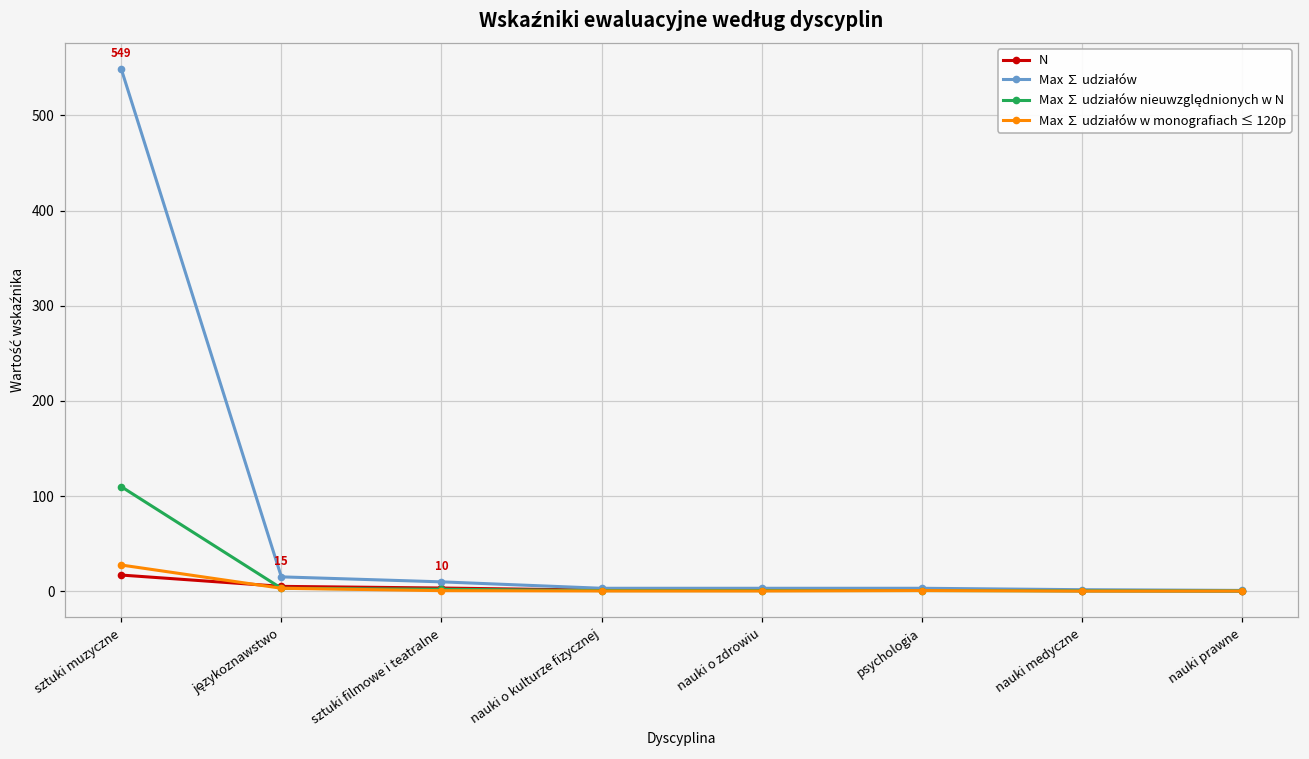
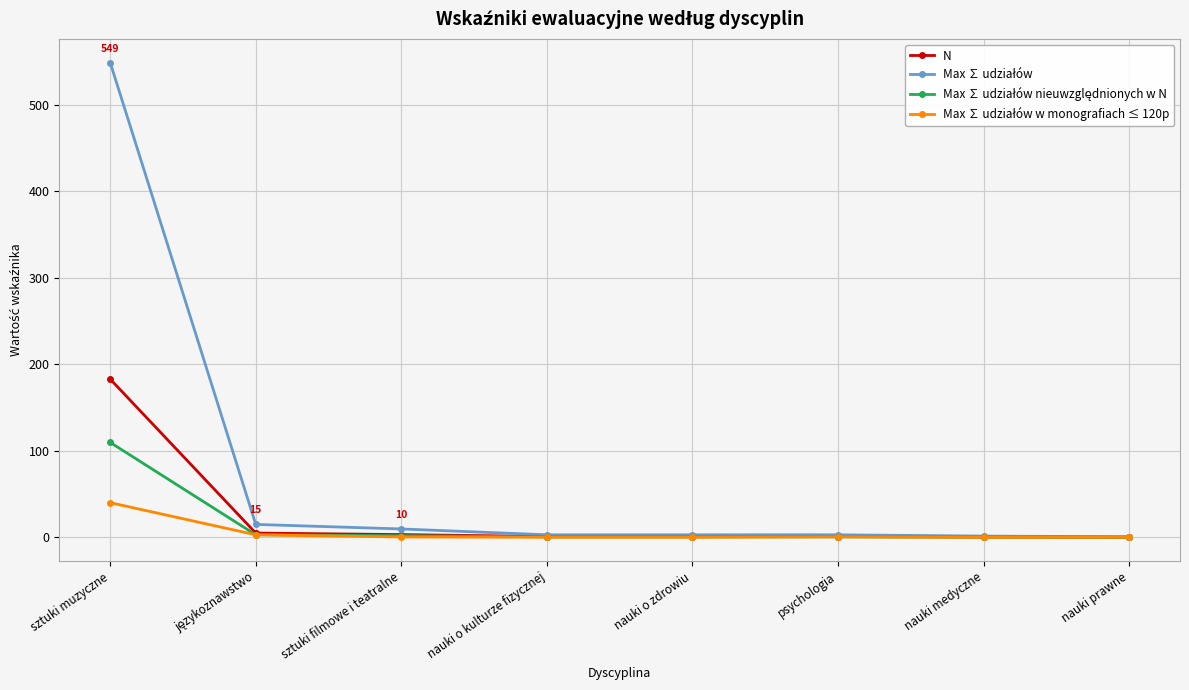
  {
    "N": {
-     "sztuki muzyczne": 20
+     "sztuki muzyczne": 180
    },
    "Max ∑ udziałów": {
      "sztuki muzyczne": 549,
      "językoznawstwo": 15,
      "sztuki filmowe i teatralne": 10
    },
    "Max ∑ udziałów nieuwzględnionych w N": {
      "sztuki muzyczne": 110
    },
    "Max ∑ udziałów w monografiach ≤ 120p": {
-     "sztuki muzyczne": 30
+     "sztuki muzyczne": 40
    }
  }
